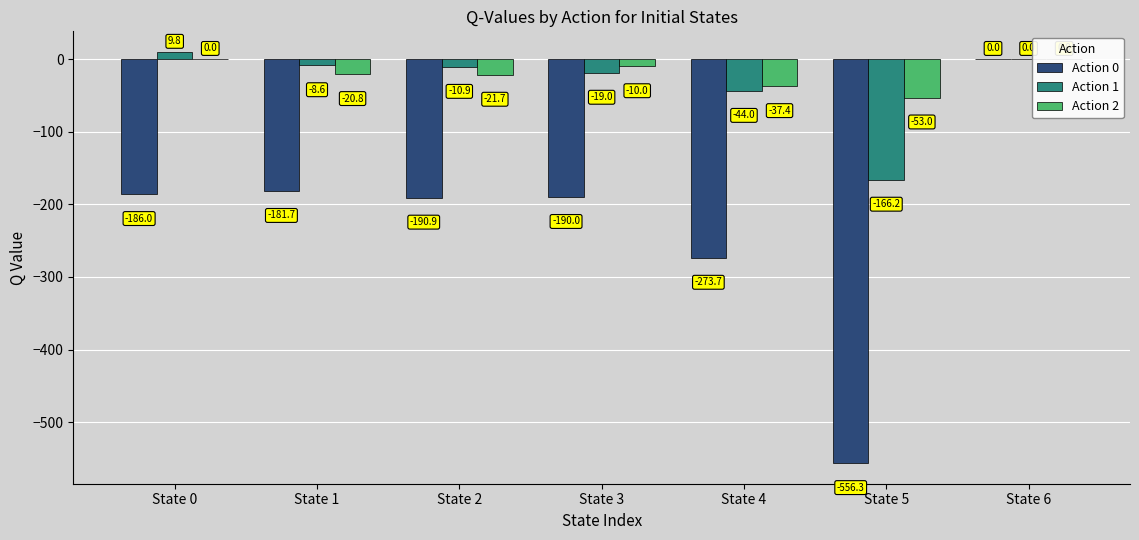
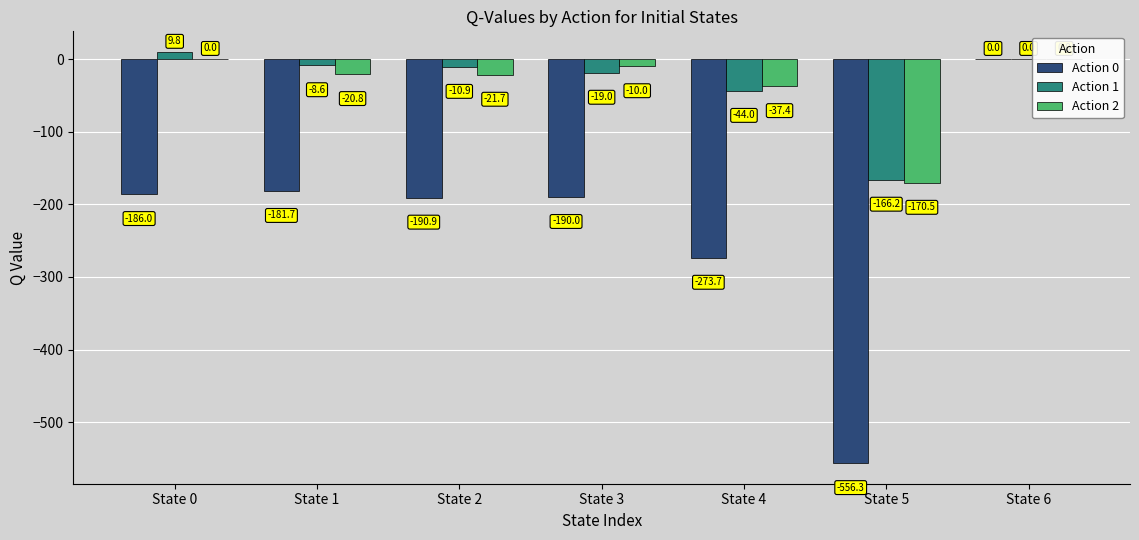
  {
    "Action 2": {
-     "State 5": -53.0
+     "State 5": -170.5
    }
  }
